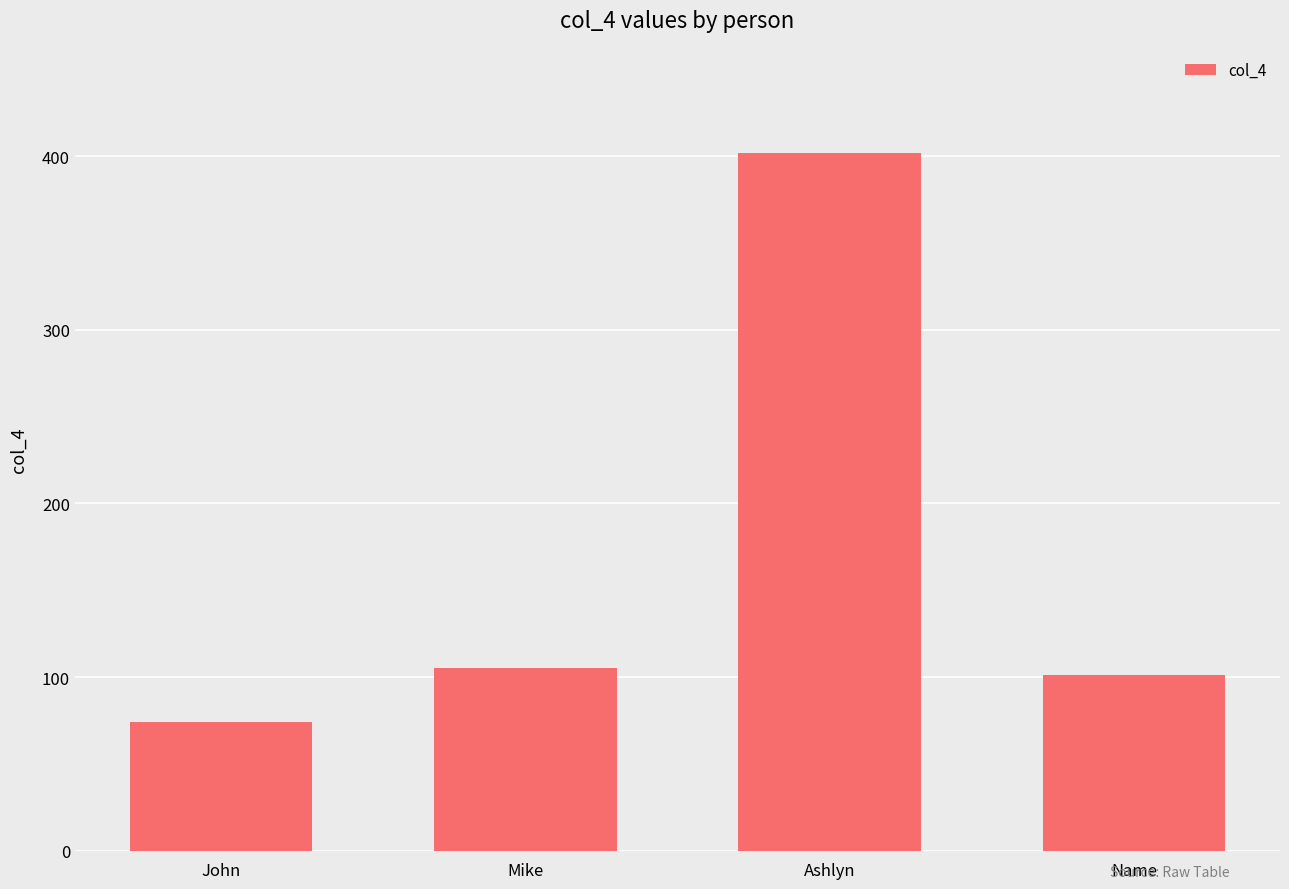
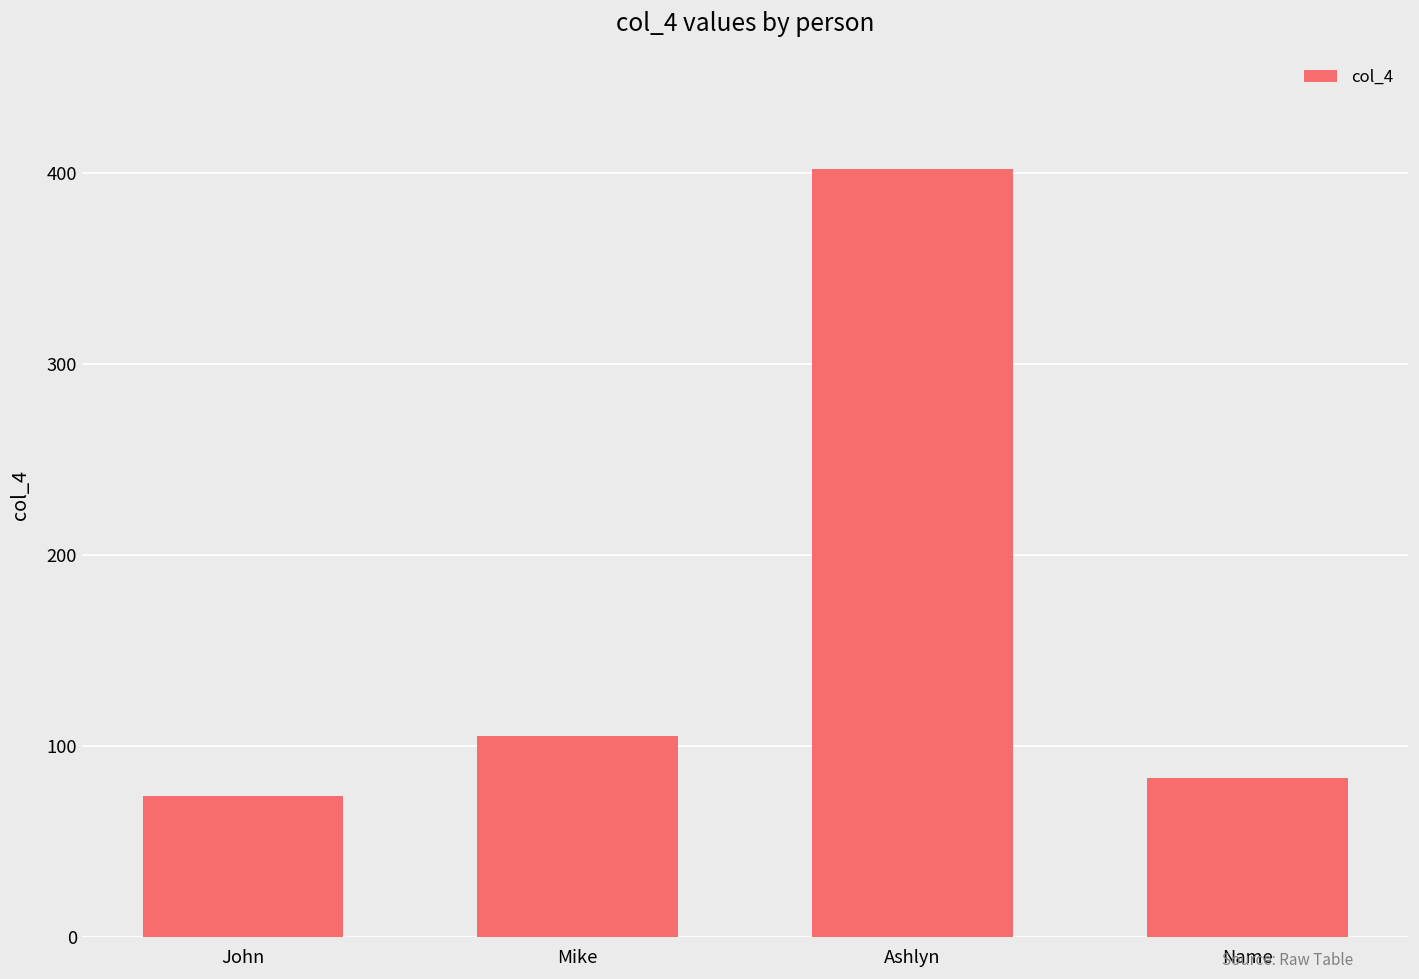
  {
    "John": 74,
    "Mike": 105,
    "Ashlyn": 402,
-   "Name": 101
+   "Name": 83
  }
